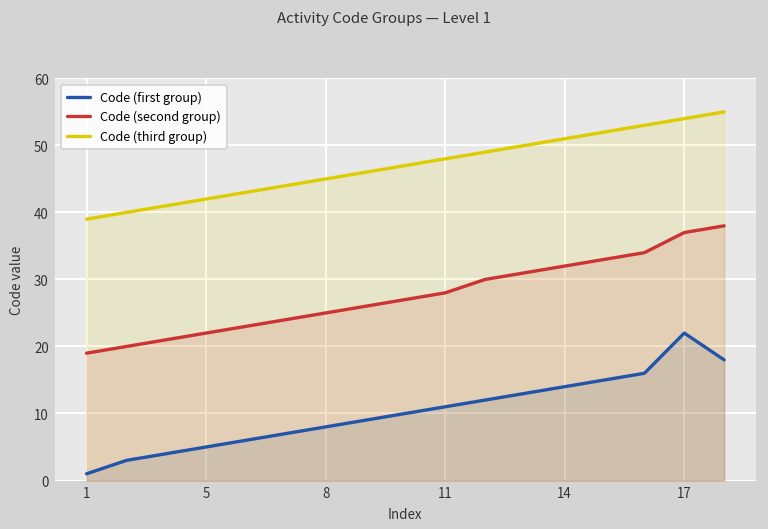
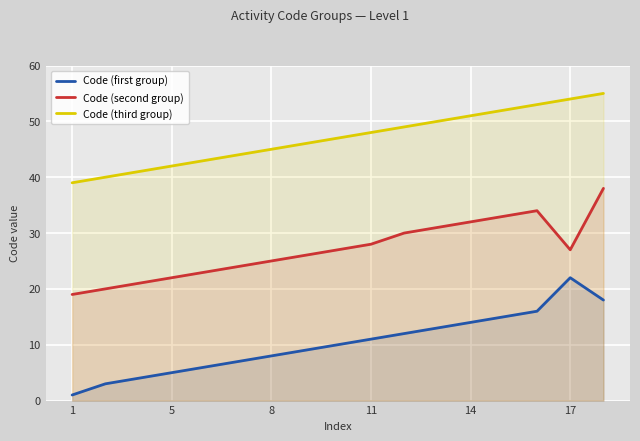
  {
    "Code (first group)": {
      "17": 22
    },
    "Code (second group)": {
-     "17": 37
+     "17": 27
    },
    "Code (third group)": {
      "17": 54
    }
  }
